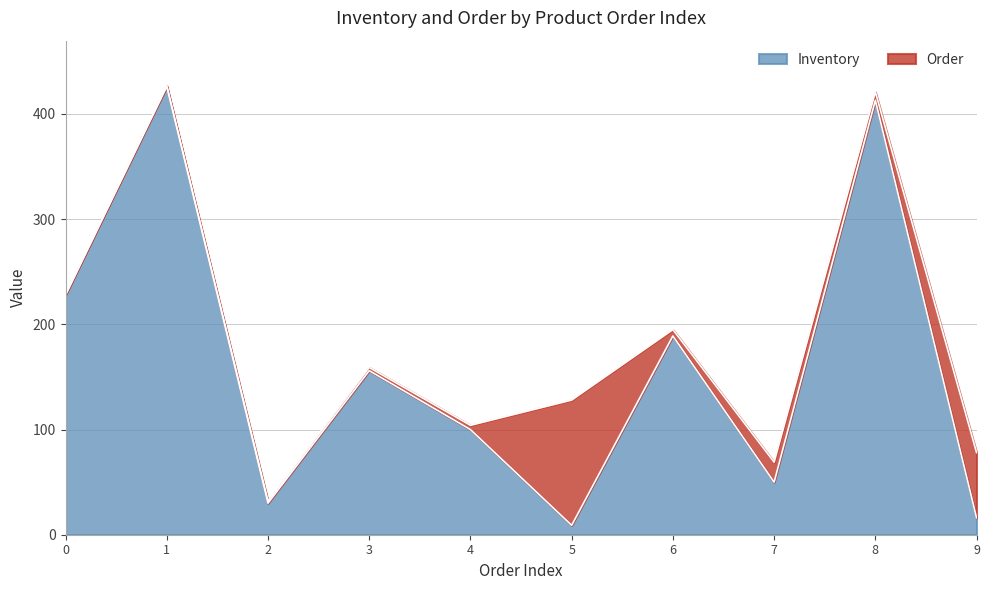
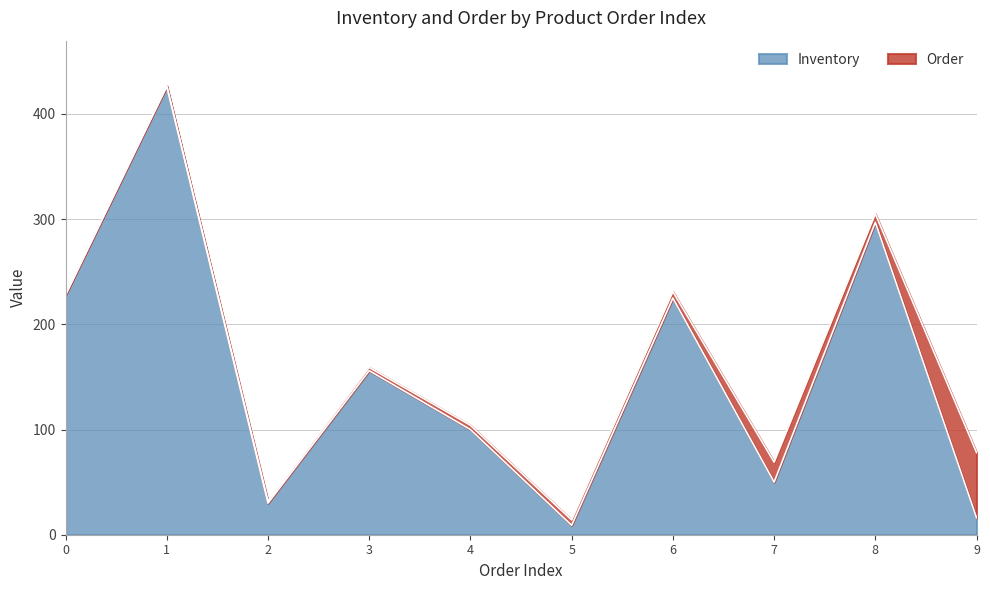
  {
    "Inventory": {
      "3": 156,
      "4": 100,
      "5": 9,
-     "6": 189,
+     "6": 225,
      "7": 50,
-     "8": 413,
+     "8": 297,
      "9": 16
    },
    "Order": {
      "3": 3,
      "4": 4,
-     "5": 119,
+     "5": 5,
      "6": 6,
      "7": 19,
      "8": 8,
      "9": 62
    }
  }
